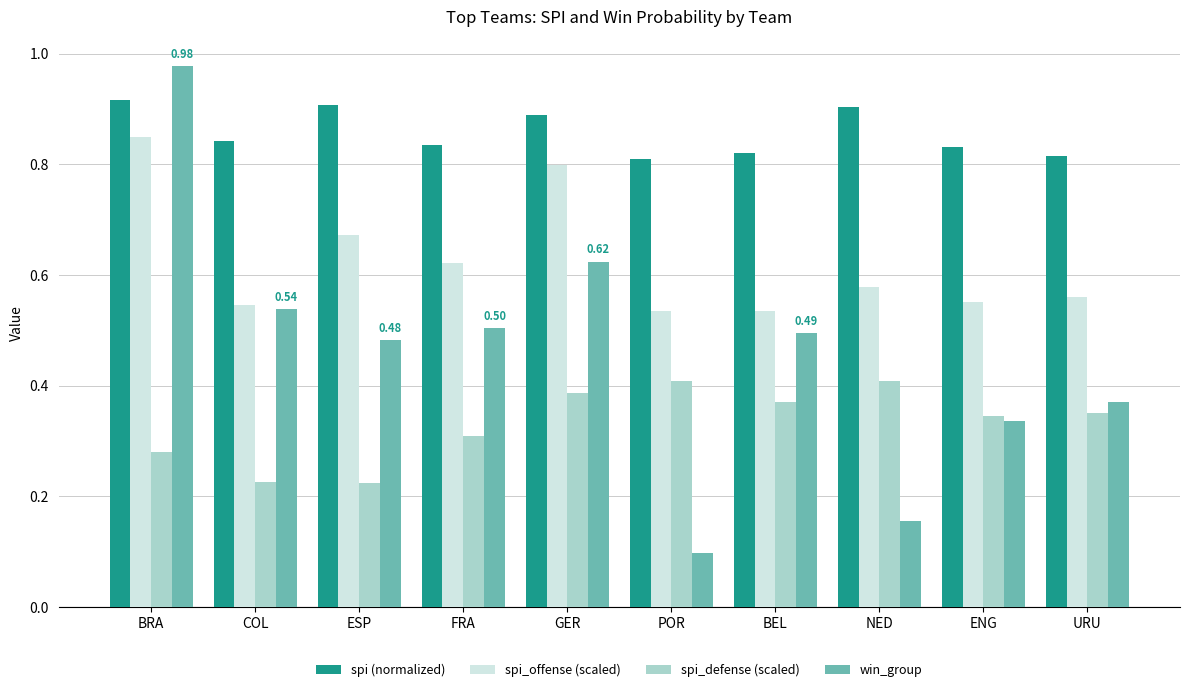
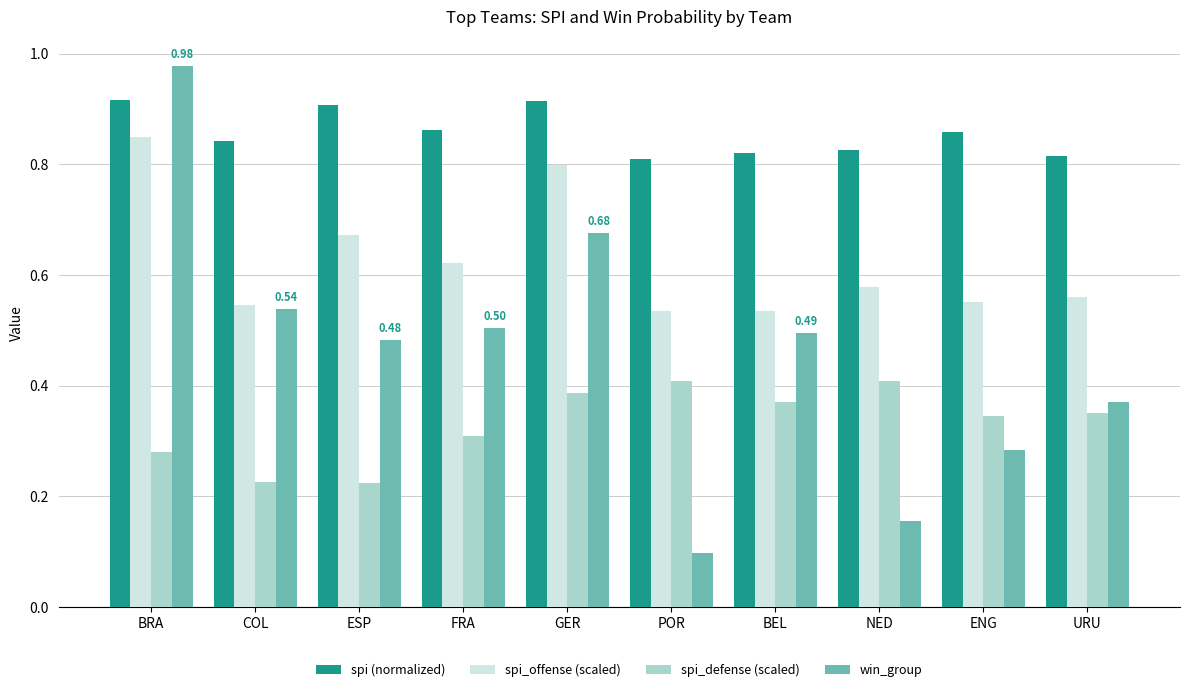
  {
    "spi (normalized)": {
      "BRA": 0.92,
      "COL": 0.84,
      "ESP": 0.91,
-     "FRA": 0.84,
-     "GER": 0.89,
+     "FRA": 0.86,
+     "GER": 0.91,
      "POR": 0.81,
      "BEL": 0.82,
-     "NED": 0.90,
-     "ENG": 0.83,
+     "NED": 0.83,
+     "ENG": 0.86,
      "URU": 0.82
    },
    "win_group": {
      "BRA": 0.98,
      "COL": 0.54,
      "ESP": 0.48,
      "FRA": 0.50,
-     "GER": 0.62,
+     "GER": 0.68,
      "BEL": 0.49,
-     "ENG": 0.34
+     "ENG": 0.28
    }
  }
